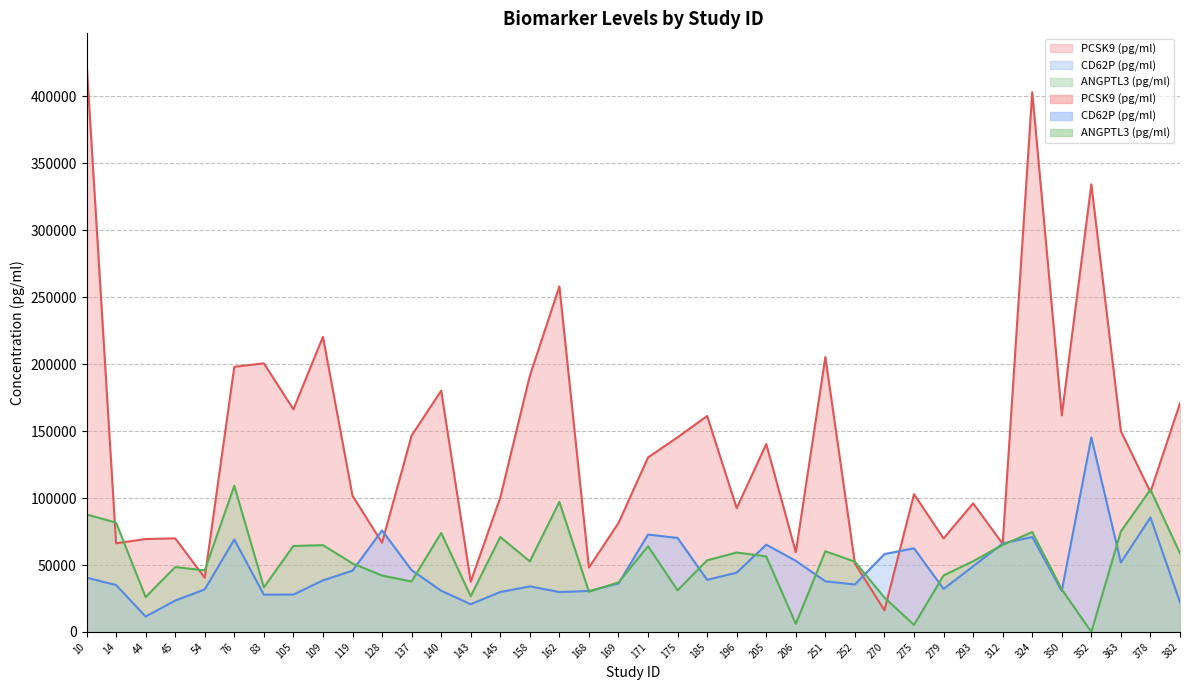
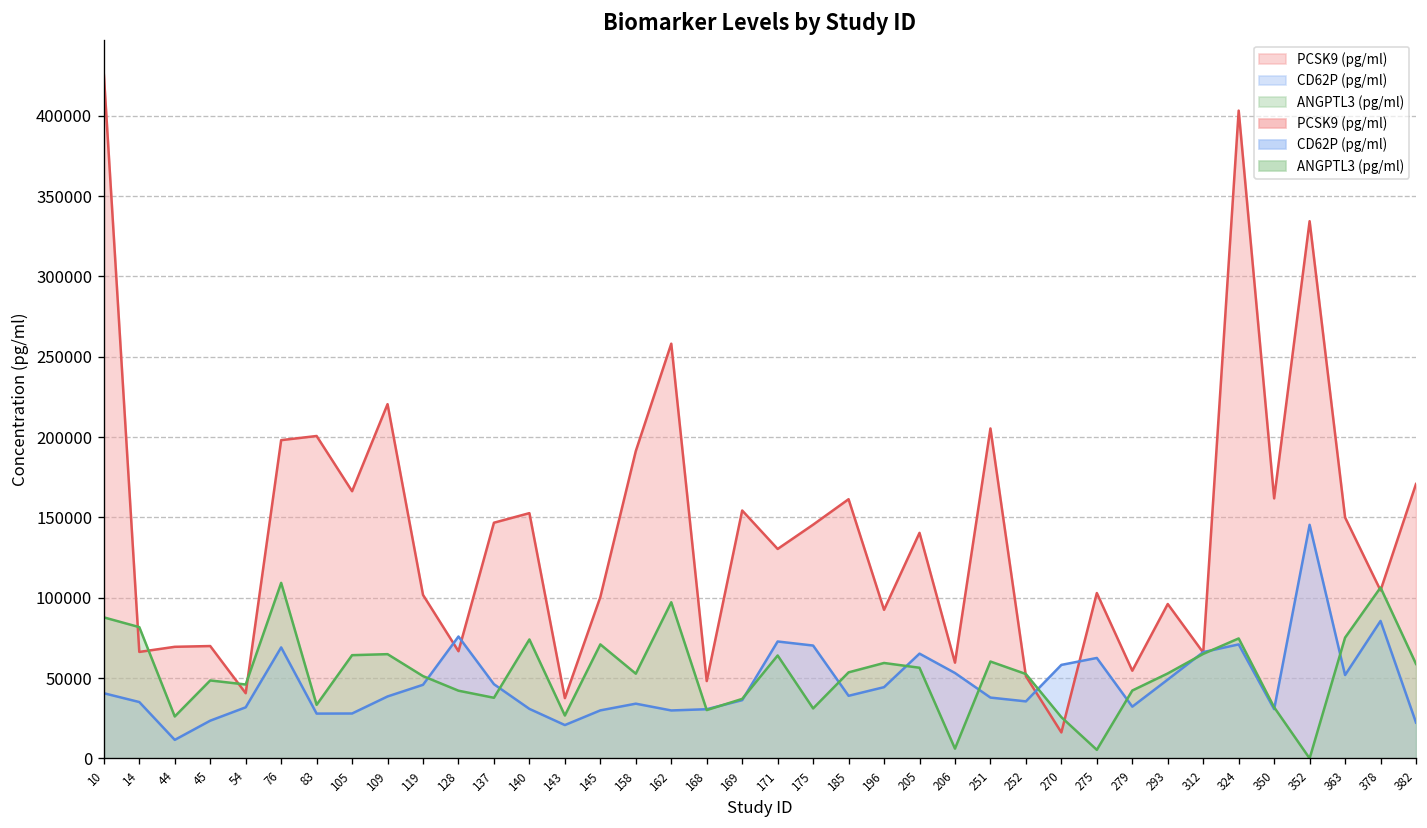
  {
    "PCSK9 (pg/ml)": {
      "10": 426000,
      "14": 66000,
      "44": 69000,
      "45": 70000,
      "54": 41000,
      "76": 198000,
      "83": 201000,
      "105": 166000,
      "109": 220000,
      "119": 102000,
      "128": 67000,
      "137": 147000,
-     "140": 180000,
+     "140": 153000,
      "143": 38000,
      "145": 100000,
      "158": 191000,
      "162": 258000,
      "168": 48000,
-     "169": 81000,
+     "169": 154000,
      "171": 130000,
      "175": 145000,
      "185": 161000,
      "196": 92000,
      "205": 140000,
      "206": 60000,
      "251": 205000,
      "270": 16000,
      "275": 103000,
-     "279": 70000,
+     "279": 55000,
      "293": 96000,
      "324": 403000,
      "350": 162000,
      "352": 334000,
      "363": 150000,
      "382": 171000
    }
  }
